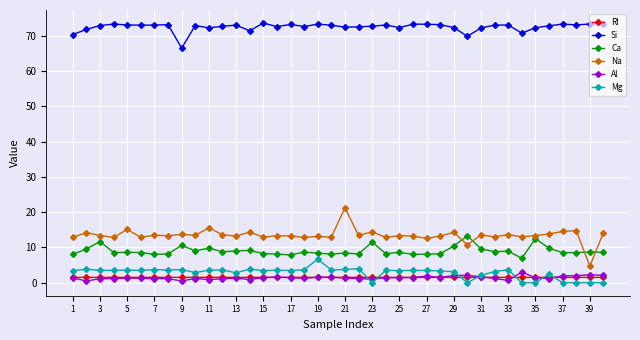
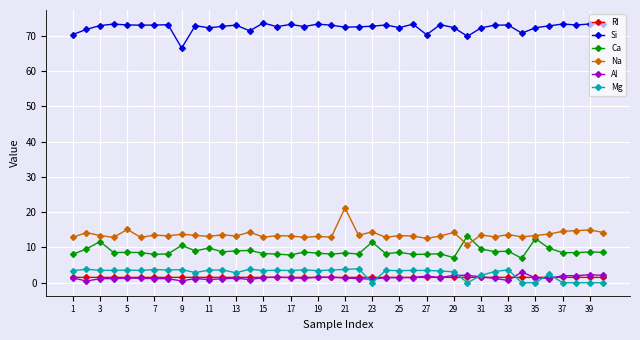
  {
    "RI": {
      "9": 2,
      "33": 2,
      "39": 2
    },
    "Si": {
      "1": 70,
      "3": 73,
      "5": 73,
      "7": 73,
      "9": 66,
      "11": 72,
      "13": 73,
      "15": 74,
      "17": 73,
      "19": 73,
      "21": 72,
      "23": 73,
      "25": 72,
-     "27": 73,
+     "27": 70,
      "29": 72,
      "31": 72,
      "33": 73,
      "35": 72,
      "37": 73
    },
    "Ca": {
      "1": 8,
      "3": 12,
      "5": 9,
      "7": 8,
      "9": 11,
      "11": 10,
      "13": 9,
      "15": 8,
      "17": 8,
      "19": 8,
      "21": 8,
      "23": 12,
      "25": 9,
      "27": 8,
-     "29": 10,
+     "29": 7,
      "31": 10,
      "33": 9,
      "35": 12,
      "37": 9,
      "39": 9
    },
    "Na": {
      "1": 13,
      "3": 13,
      "5": 15,
      "7": 13,
      "9": 14,
-     "11": 16,
+     "11": 13,
      "13": 13,
      "15": 13,
      "17": 13,
      "19": 13,
      "21": 21,
      "23": 14,
      "25": 13,
      "27": 13,
      "29": 14,
      "31": 14,
      "33": 14,
      "35": 13,
      "37": 15,
-     "39": 5
+     "39": 15
    },
    "Al": {
      "9": 1,
      "33": 1,
      "39": 2
    },
    "Mg": {
      "1": 3,
      "3": 4,
      "5": 4,
      "7": 4,
      "9": 4,
      "11": 4,
      "13": 3,
      "15": 3,
      "17": 3,
-     "19": 7,
+     "19": 3,
      "21": 4,
      "23": 0,
      "25": 3,
      "27": 3,
      "29": 3,
      "33": 4,
      "35": 0,
      "37": 0,
      "39": 0
    }
  }
